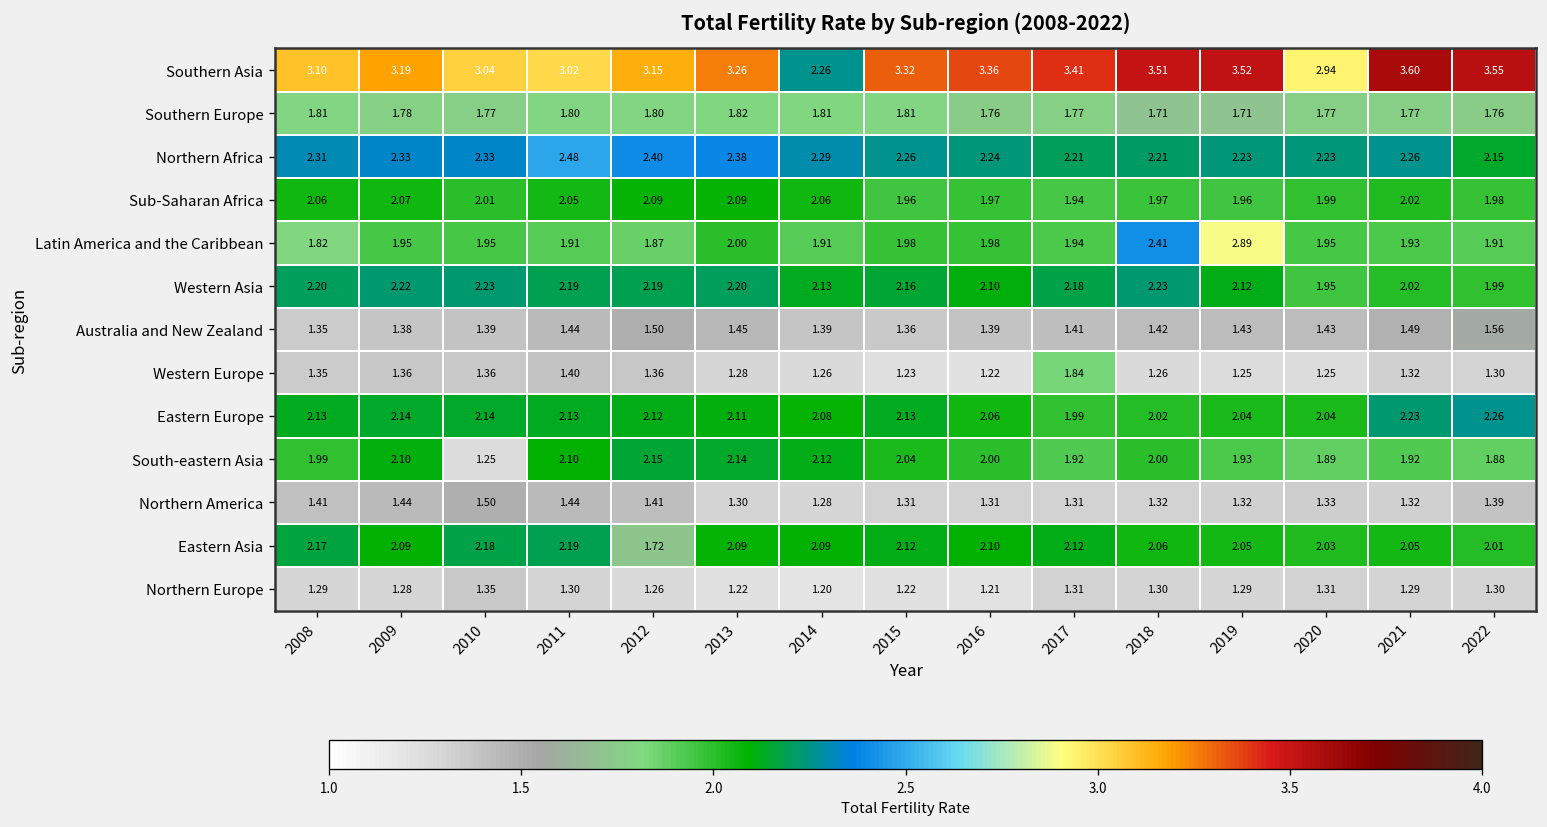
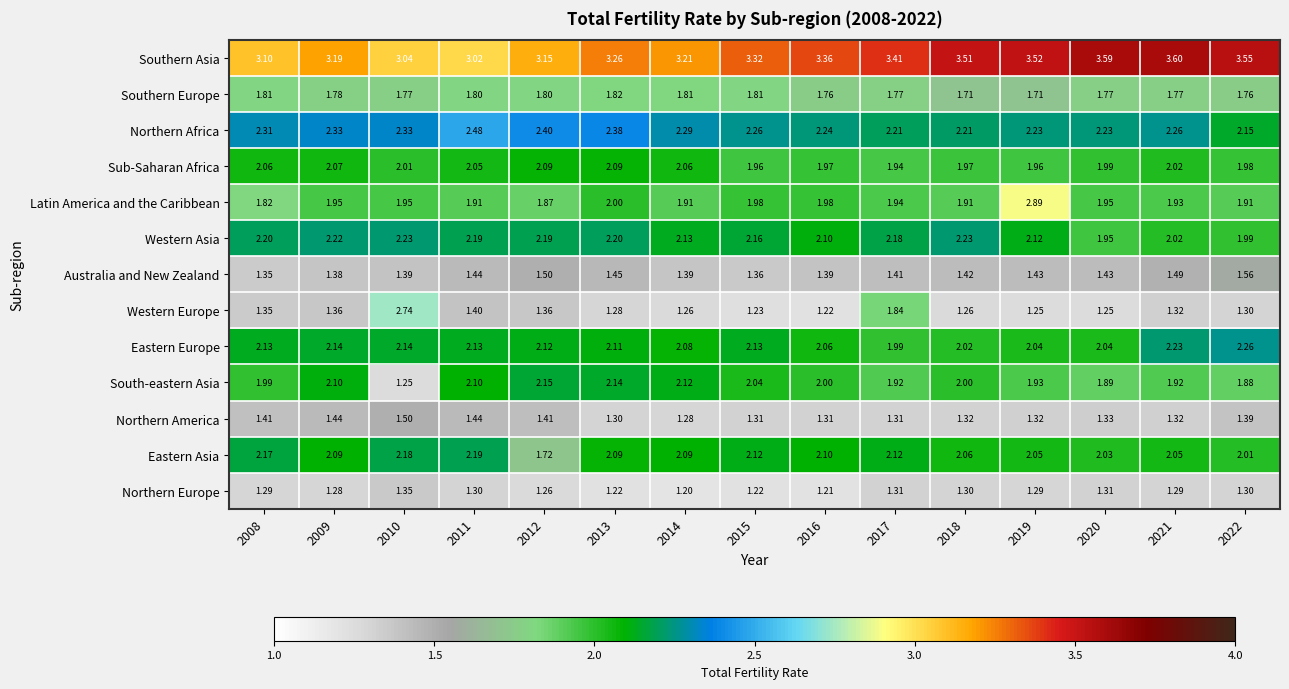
  {
    "Southern Asia": {
      "2008": 3.10,
      "2009": 3.19,
      "2010": 3.04,
      "2011": 3.02,
      "2012": 3.15,
      "2013": 3.26,
-     "2014": 2.26,
+     "2014": 3.21,
      "2015": 3.32,
      "2016": 3.36,
      "2017": 3.41,
      "2018": 3.51,
      "2019": 3.52,
-     "2020": 2.94,
+     "2020": 3.59,
      "2021": 3.60,
      "2022": 3.55
    },
    "Southern Europe": {
      "2008": 1.81,
      "2009": 1.78,
      "2010": 1.77,
      "2011": 1.80,
      "2012": 1.80,
      "2013": 1.82,
      "2014": 1.81,
      "2015": 1.81,
      "2016": 1.76,
      "2017": 1.77,
      "2018": 1.71,
      "2019": 1.71,
      "2020": 1.77,
      "2021": 1.77,
      "2022": 1.76
    },
    "Northern Africa": {
      "2008": 2.31,
      "2009": 2.33,
      "2010": 2.33,
      "2011": 2.48,
      "2012": 2.40,
      "2013": 2.38,
      "2014": 2.29,
      "2015": 2.26,
      "2016": 2.24,
      "2017": 2.21,
      "2018": 2.21,
      "2019": 2.23,
      "2020": 2.23,
      "2021": 2.26,
      "2022": 2.15
    },
    "Sub-Saharan Africa": {
      "2008": 2.06,
      "2009": 2.07,
      "2010": 2.01,
      "2011": 2.05,
      "2012": 2.09,
      "2013": 2.09,
      "2014": 2.06,
      "2015": 1.96,
      "2016": 1.97,
      "2017": 1.94,
      "2018": 1.97,
      "2019": 1.96,
      "2020": 1.99,
      "2021": 2.02,
      "2022": 1.98
    },
    "Latin America and the Caribbean": {
      "2008": 1.82,
      "2009": 1.95,
      "2010": 1.95,
      "2011": 1.91,
      "2012": 1.87,
      "2013": 2.00,
      "2014": 1.91,
      "2015": 1.98,
      "2016": 1.98,
      "2017": 1.94,
-     "2018": 2.41,
+     "2018": 1.91,
      "2019": 2.89,
      "2020": 1.95,
      "2021": 1.93,
      "2022": 1.91
    },
    "Western Asia": {
      "2008": 2.20,
      "2009": 2.22,
      "2010": 2.23,
      "2011": 2.19,
      "2012": 2.19,
      "2013": 2.20,
      "2014": 2.13,
      "2015": 2.16,
      "2016": 2.10,
      "2017": 2.18,
      "2018": 2.23,
      "2019": 2.12,
      "2020": 1.95,
      "2021": 2.02,
      "2022": 1.99
    },
    "Australia and New Zealand": {
      "2008": 1.35,
      "2009": 1.38,
      "2010": 1.39,
      "2011": 1.44,
      "2012": 1.50,
      "2013": 1.45,
      "2014": 1.39,
      "2015": 1.36,
      "2016": 1.39,
      "2017": 1.41,
      "2018": 1.42,
      "2019": 1.43,
      "2020": 1.43,
      "2021": 1.49,
      "2022": 1.56
    },
    "Western Europe": {
      "2008": 1.35,
      "2009": 1.36,
-     "2010": 1.36,
+     "2010": 2.74,
      "2011": 1.40,
      "2012": 1.36,
      "2013": 1.28,
      "2014": 1.26,
      "2015": 1.23,
      "2016": 1.22,
      "2017": 1.84,
      "2018": 1.26,
      "2019": 1.25,
      "2020": 1.25,
      "2021": 1.32,
      "2022": 1.30
    },
    "Eastern Europe": {
      "2008": 2.13,
      "2009": 2.14,
      "2010": 2.14,
      "2011": 2.13,
      "2012": 2.12,
      "2013": 2.11,
      "2014": 2.08,
      "2015": 2.13,
      "2016": 2.06,
      "2017": 1.99,
      "2018": 2.02,
      "2019": 2.04,
      "2020": 2.04,
      "2021": 2.23,
      "2022": 2.26
    },
    "South-eastern Asia": {
      "2008": 1.99,
      "2009": 2.10,
      "2010": 1.25,
      "2011": 2.10,
      "2012": 2.15,
      "2013": 2.14,
      "2014": 2.12,
      "2015": 2.04,
      "2016": 2.00,
      "2017": 1.92,
      "2018": 2.00,
      "2019": 1.93,
      "2020": 1.89,
      "2021": 1.92,
      "2022": 1.88
    },
    "Northern America": {
      "2008": 1.41,
      "2009": 1.44,
      "2010": 1.50,
      "2011": 1.44,
      "2012": 1.41,
      "2013": 1.30,
      "2014": 1.28,
      "2015": 1.31,
      "2016": 1.31,
      "2017": 1.31,
      "2018": 1.32,
      "2019": 1.32,
      "2020": 1.33,
      "2021": 1.32,
      "2022": 1.39
    },
    "Eastern Asia": {
      "2008": 2.17,
      "2009": 2.09,
      "2010": 2.18,
      "2011": 2.19,
      "2012": 1.72,
      "2013": 2.09,
      "2014": 2.09,
      "2015": 2.12,
      "2016": 2.10,
      "2017": 2.12,
      "2018": 2.06,
      "2019": 2.05,
      "2020": 2.03,
      "2021": 2.05,
      "2022": 2.01
    },
    "Northern Europe": {
      "2008": 1.29,
      "2009": 1.28,
      "2010": 1.35,
      "2011": 1.30,
      "2012": 1.26,
      "2013": 1.22,
      "2014": 1.20,
      "2015": 1.22,
      "2016": 1.21,
      "2017": 1.31,
      "2018": 1.30,
      "2019": 1.29,
      "2020": 1.31,
      "2021": 1.29,
      "2022": 1.30
    }
  }
